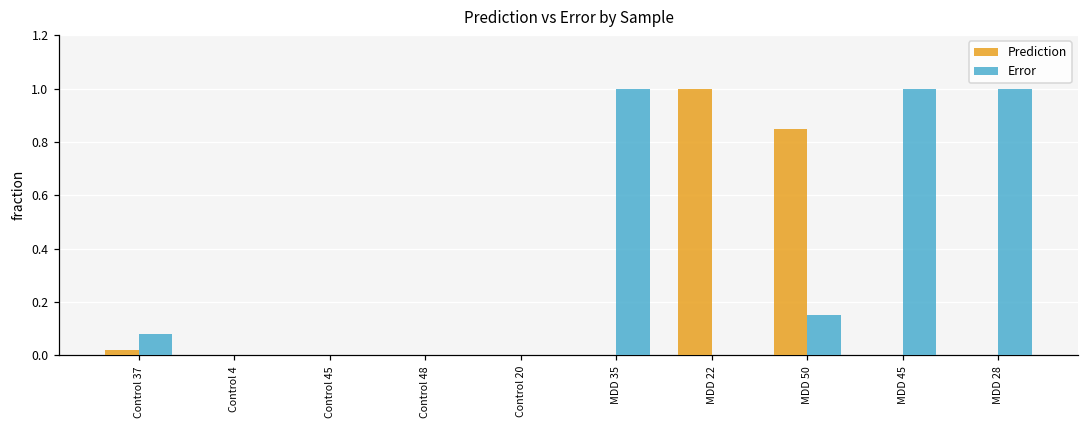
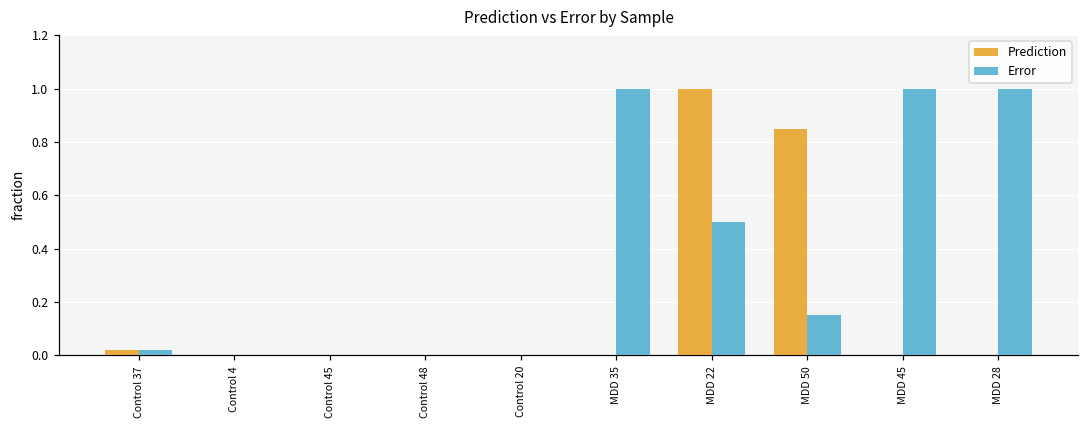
  {
    "Prediction": {
      "Control 37": 0.02,
      "MDD 22": 1.00,
      "MDD 50": 0.85
    },
    "Error": {
-     "Control 37": 0.08,
+     "Control 37": 0.02,
      "MDD 35": 1.00,
-     "MDD 22": 0.0,
+     "MDD 22": 0.5,
      "MDD 50": 0.15,
      "MDD 45": 1.00,
      "MDD 28": 1.00
    }
  }
